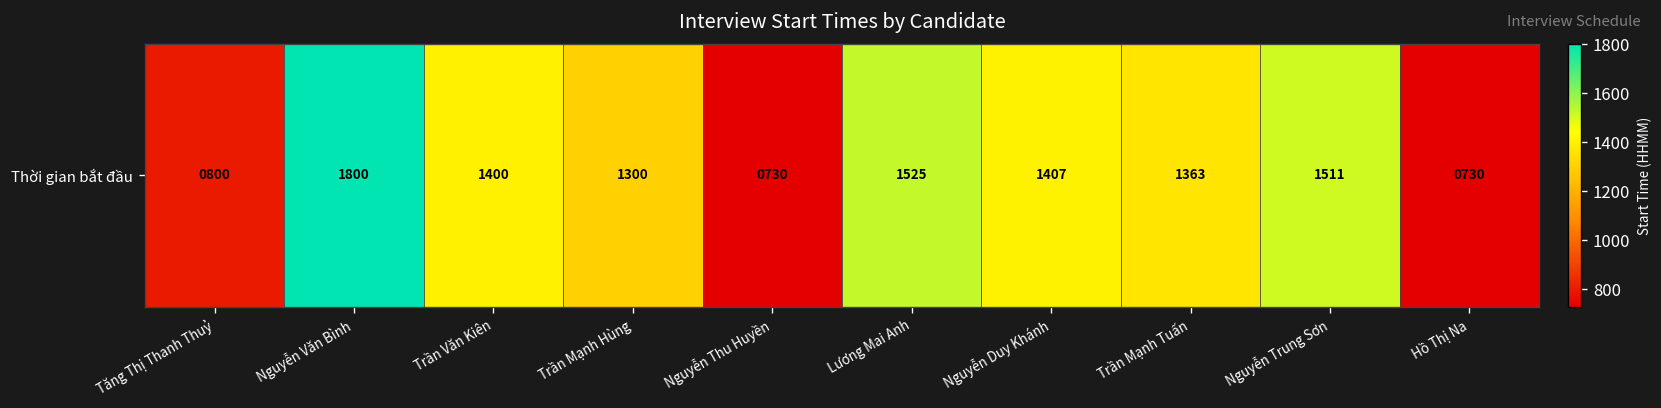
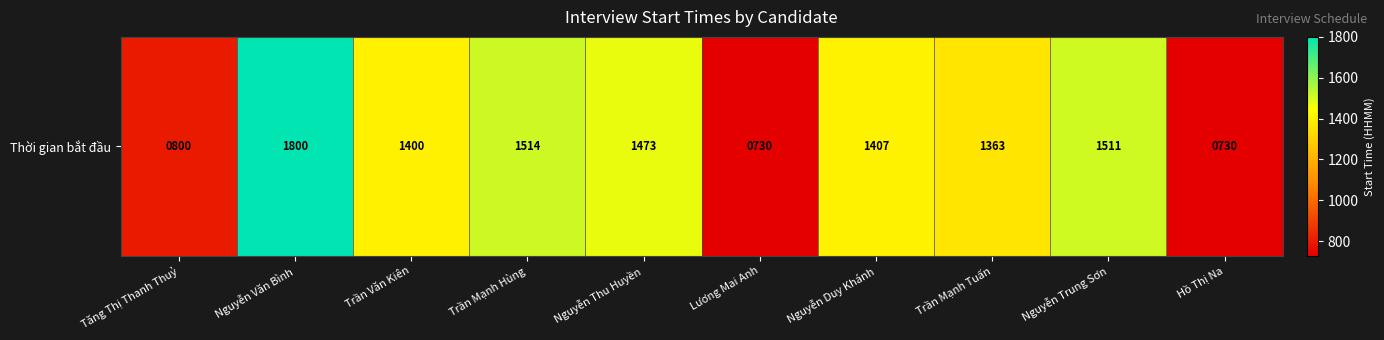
  {
    "Thời gian bắt đầu": {
      "Tăng Thị Thanh Thuỷ": "0800",
      "Nguyễn Văn Bình": "1800",
      "Trần Văn Kiên": "1400",
-     "Trần Mạnh Hùng": "1300",
-     "Nguyễn Thu Huyền": "0730",
-     "Lương Mai Anh": "1525",
+     "Trần Mạnh Hùng": "1514",
+     "Nguyễn Thu Huyền": "1473",
+     "Lương Mai Anh": "0730",
      "Nguyễn Duy Khánh": "1407",
      "Trần Mạnh Tuấn": "1363",
      "Nguyễn Trung Sơn": "1511",
      "Hồ Thị Na": "0730"
    }
  }
